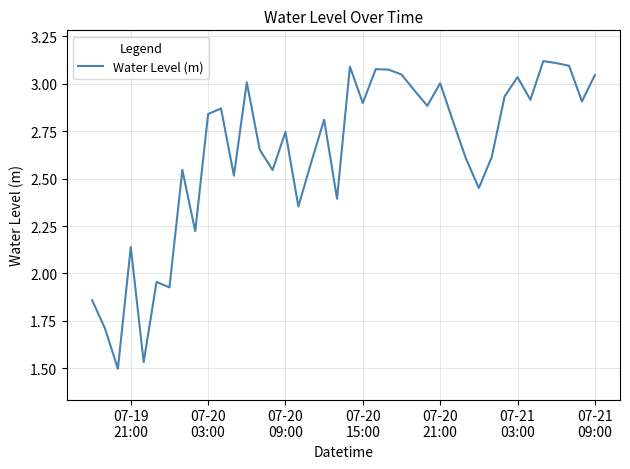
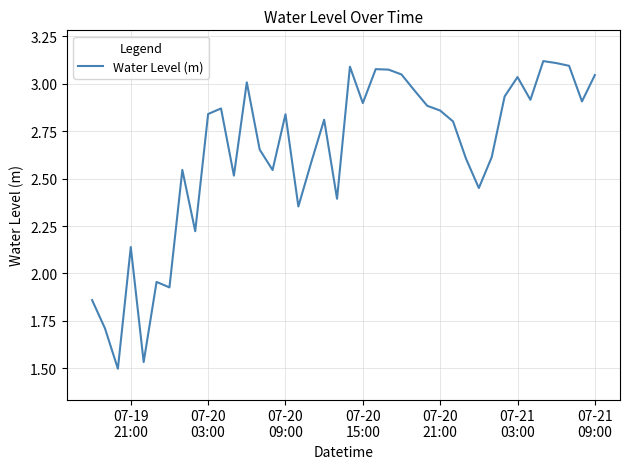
  {
    "07-19 21:00": 2.14,
    "07-20 03:00": 2.84,
-   "07-20 09:00": 2.75,
+   "07-20 09:00": 2.84,
    "07-20 15:00": 2.90,
-   "07-20 21:00": 3.00,
+   "07-20 21:00": 2.86,
    "07-21 03:00": 3.04,
    "07-21 09:00": 3.05
  }
